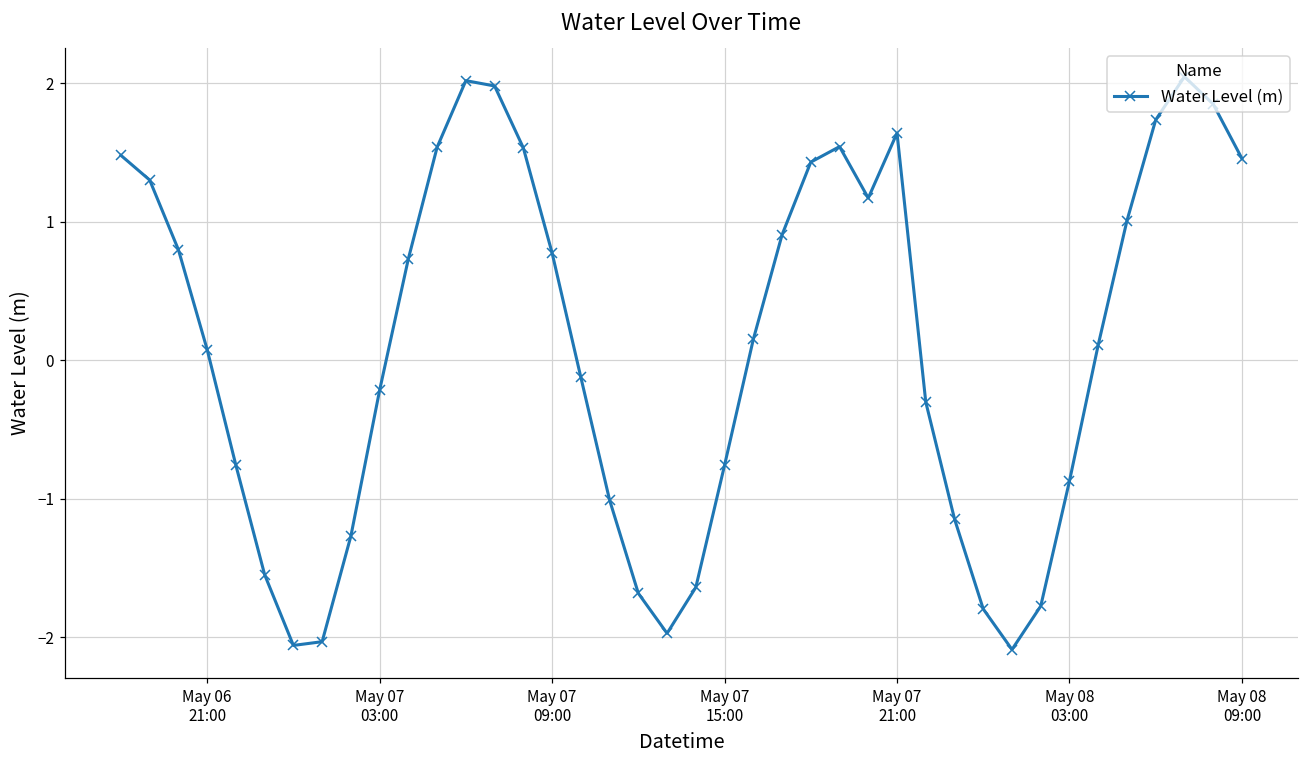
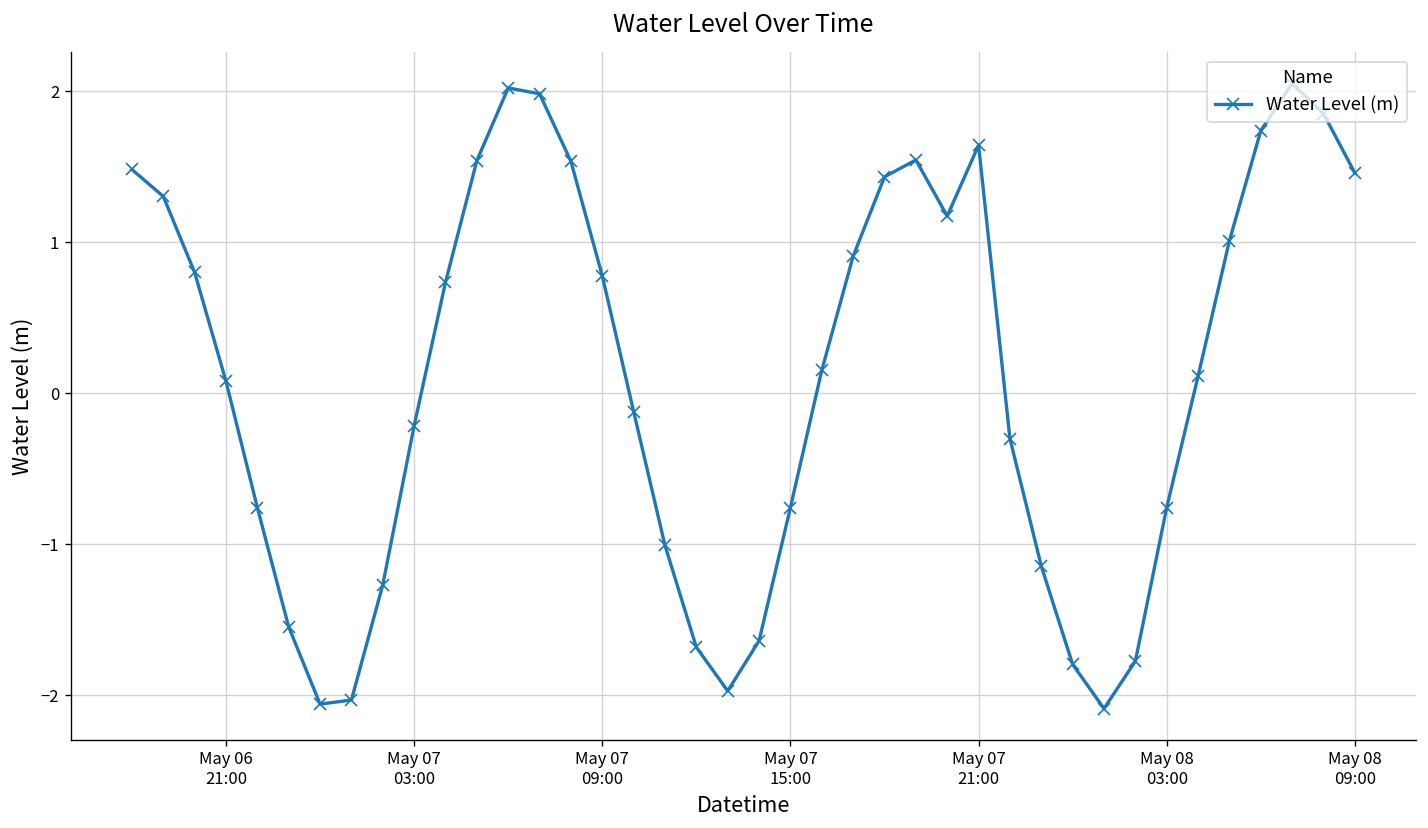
  {
    "May 06 21:00": 0.08,
    "May 07 03:00": -0.22,
    "May 07 09:00": 0.78,
    "May 07 15:00": -0.76,
    "May 07 21:00": 1.64,
-   "May 08 03:00": -0.87,
+   "May 08 03:00": -0.76,
    "May 08 09:00": 1.46
  }
